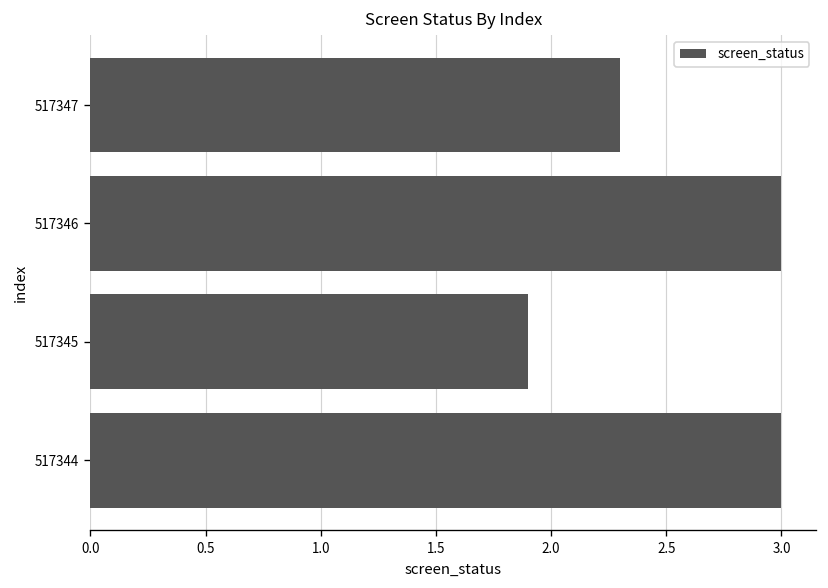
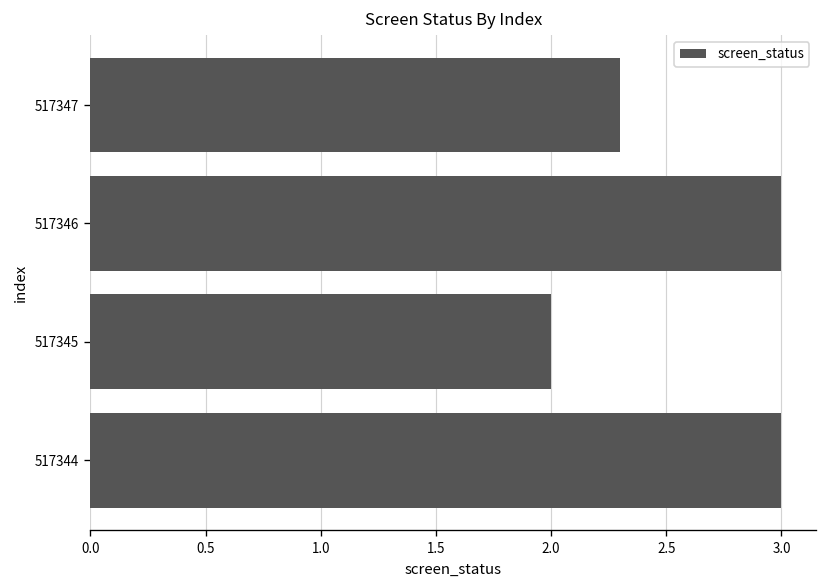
  {
    "517347": 2.3,
    "517346": 3.0,
-   "517345": 1.9,
+   "517345": 2.0,
    "517344": 3.0
  }
